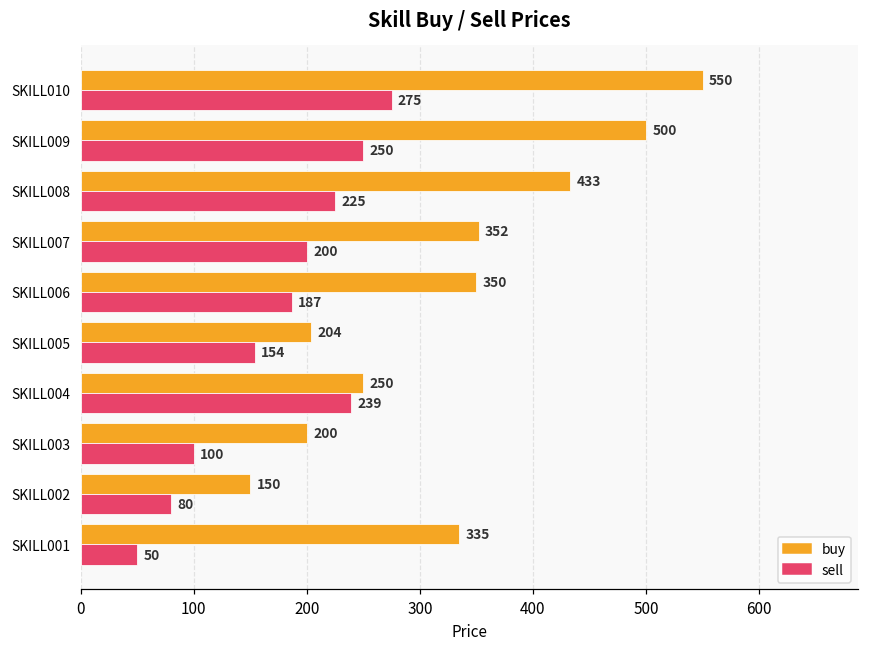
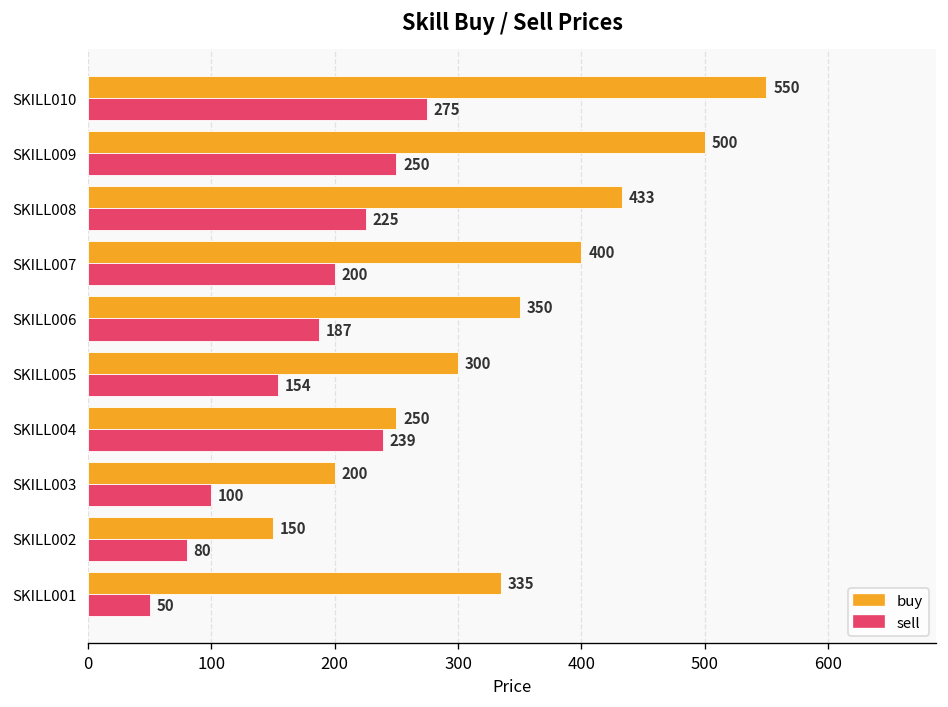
  {
    "buy": {
      "SKILL010": 550,
      "SKILL009": 500,
      "SKILL008": 433,
-     "SKILL007": 352,
+     "SKILL007": 400,
      "SKILL006": 350,
-     "SKILL005": 204,
+     "SKILL005": 300,
      "SKILL004": 250,
      "SKILL003": 200,
      "SKILL002": 150,
      "SKILL001": 335
    },
    "sell": {
      "SKILL010": 275,
      "SKILL009": 250,
      "SKILL008": 225,
      "SKILL007": 200,
      "SKILL006": 187,
      "SKILL005": 154,
      "SKILL004": 239,
      "SKILL003": 100,
      "SKILL002": 80,
      "SKILL001": 50
    }
  }
